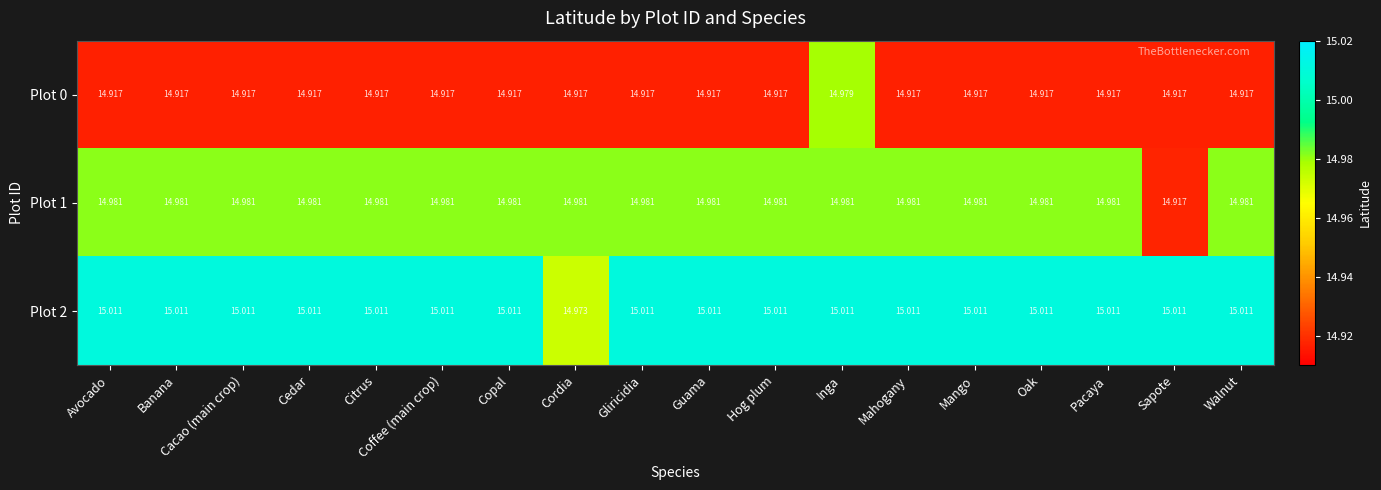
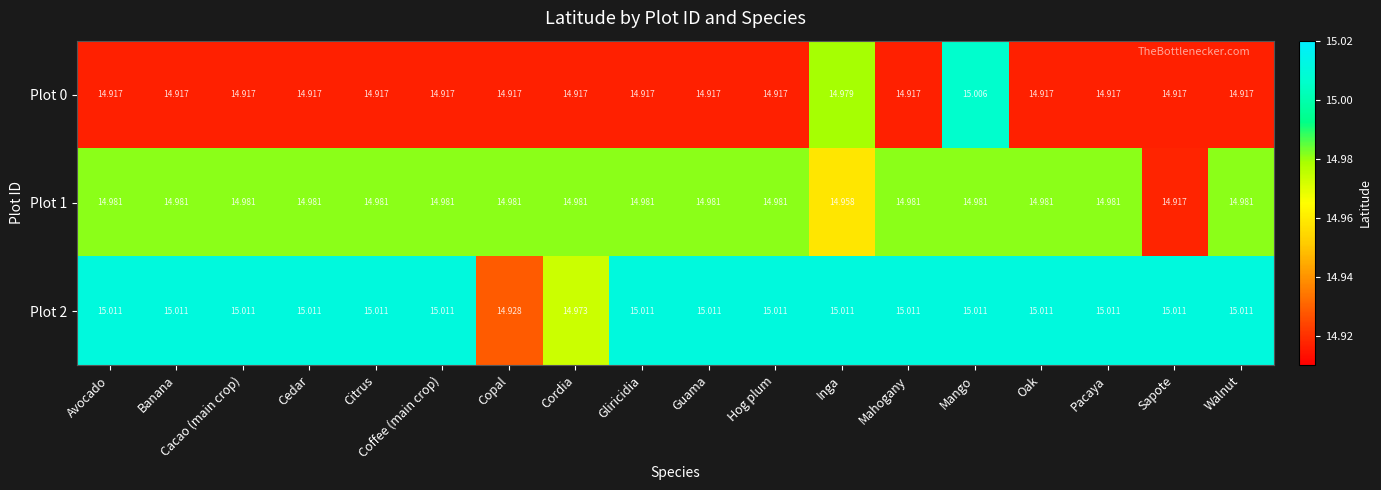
  {
    "Plot 0": {
      "Avocado": 14.917,
      "Banana": 14.917,
      "Cacao (main crop)": 14.917,
      "Cedar": 14.917,
      "Citrus": 14.917,
      "Coffee (main crop)": 14.917,
      "Copal": 14.917,
      "Cordia": 14.917,
      "Gliricidia": 14.917,
      "Guama": 14.917,
      "Hog plum": 14.917,
      "Inga": 14.979,
      "Mahogany": 14.917,
-     "Mango": 14.917,
+     "Mango": 15.006,
      "Oak": 14.917,
      "Pacaya": 14.917,
      "Walnut": 14.917
    },
    "Plot 1": {
      "Avocado": 14.981,
      "Banana": 14.981,
      "Cacao (main crop)": 14.981,
      "Cedar": 14.981,
      "Citrus": 14.981,
      "Coffee (main crop)": 14.981,
      "Copal": 14.981,
      "Cordia": 14.981,
      "Gliricidia": 14.981,
      "Guama": 14.981,
      "Hog plum": 14.981,
-     "Inga": 14.981,
+     "Inga": 14.958,
      "Mahogany": 14.981,
      "Mango": 14.981,
      "Oak": 14.981,
      "Pacaya": 14.981,
      "Sapote": 14.917,
      "Walnut": 14.981
    },
    "Plot 2": {
      "Avocado": 15.011,
      "Banana": 15.011,
      "Cacao (main crop)": 15.011,
      "Cedar": 15.011,
      "Citrus": 15.011,
      "Coffee (main crop)": 15.011,
-     "Copal": 15.011,
+     "Copal": 14.928,
      "Cordia": 14.973,
      "Gliricidia": 15.011,
      "Guama": 15.011,
      "Hog plum": 15.011,
      "Inga": 15.011,
      "Mahogany": 15.011,
      "Mango": 15.011,
      "Oak": 15.011,
      "Pacaya": 15.011,
      "Sapote": 15.011,
      "Walnut": 15.011
    }
  }
